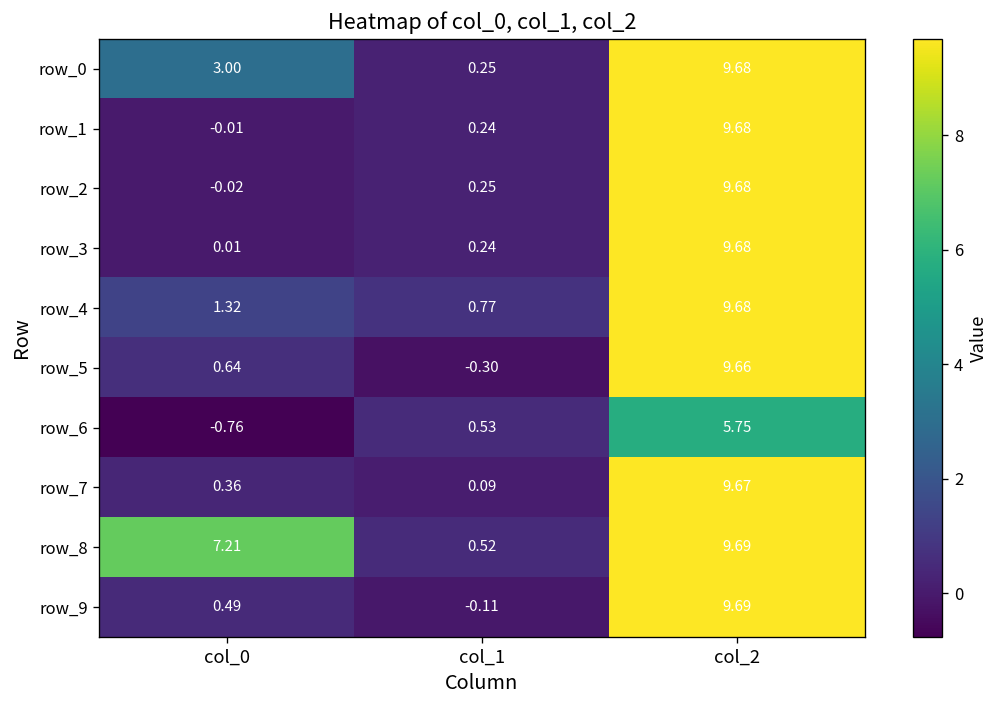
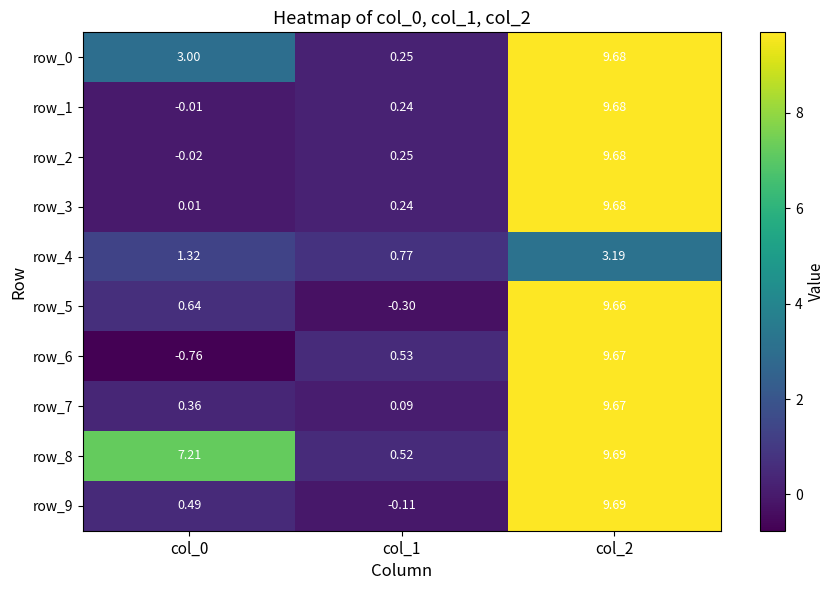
  {
    "row_0": {
      "col_0": 3.00,
      "col_1": 0.25,
      "col_2": 9.68
    },
    "row_1": {
      "col_0": -0.01,
      "col_1": 0.24,
      "col_2": 9.68
    },
    "row_2": {
      "col_0": -0.02,
      "col_1": 0.25,
      "col_2": 9.68
    },
    "row_3": {
      "col_0": 0.01,
      "col_1": 0.24,
      "col_2": 9.68
    },
    "row_4": {
      "col_0": 1.32,
      "col_1": 0.77,
-     "col_2": 9.68
+     "col_2": 3.19
    },
    "row_5": {
      "col_0": 0.64,
      "col_1": -0.30,
      "col_2": 9.66
    },
    "row_6": {
      "col_0": -0.76,
      "col_1": 0.53,
-     "col_2": 5.75
+     "col_2": 9.67
    },
    "row_7": {
      "col_0": 0.36,
      "col_1": 0.09,
      "col_2": 9.67
    },
    "row_8": {
      "col_0": 7.21,
      "col_1": 0.52,
      "col_2": 9.69
    },
    "row_9": {
      "col_0": 0.49,
      "col_1": -0.11,
      "col_2": 9.69
    }
  }
